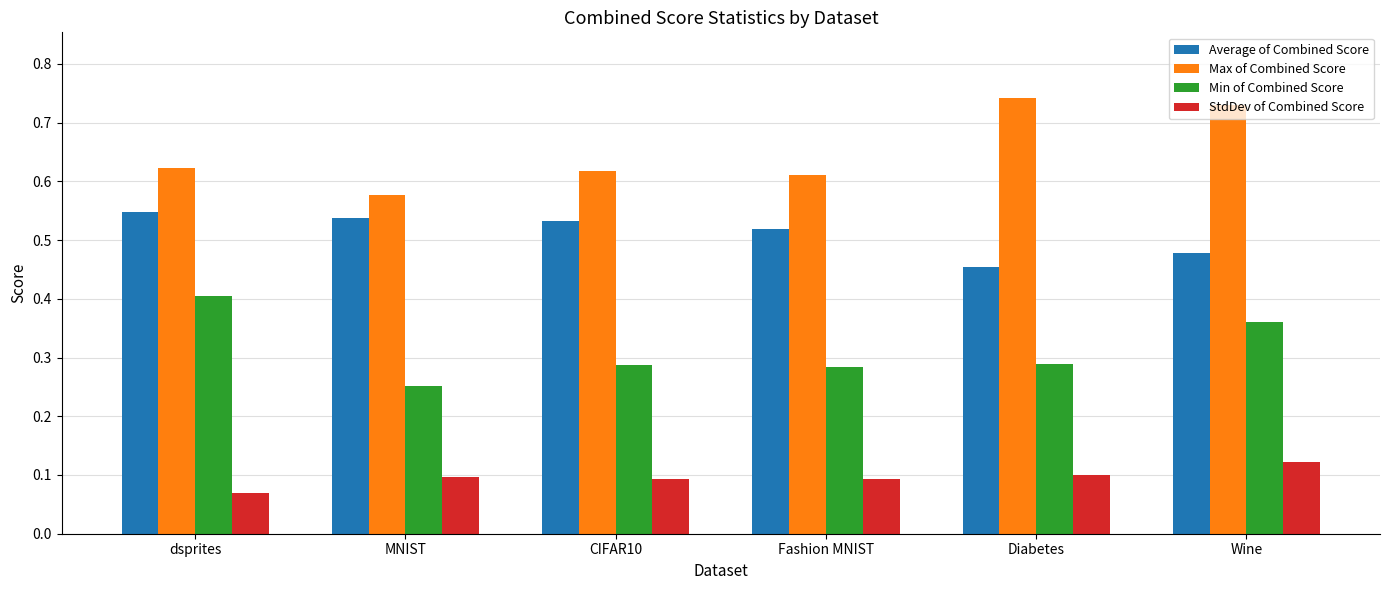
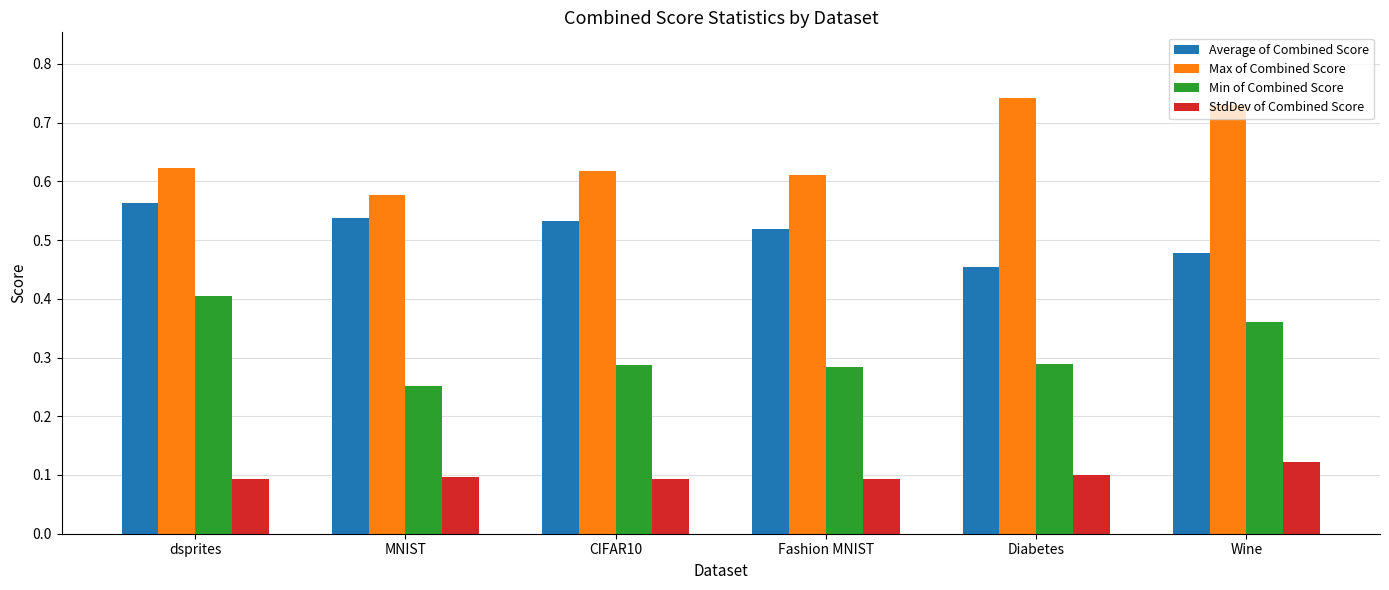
  {
    "Average of Combined Score": {
-     "dsprites": 0.55,
+     "dsprites": 0.56,
      "MNIST": 0.54,
      "CIFAR10": 0.53,
      "Fashion MNIST": 0.52,
      "Diabetes": 0.45,
      "Wine": 0.48
    },
    "Max of Combined Score": {
      "dsprites": 0.62,
      "MNIST": 0.58,
      "CIFAR10": 0.62,
      "Fashion MNIST": 0.61,
      "Diabetes": 0.74
    },
    "Min of Combined Score": {
      "dsprites": 0.40,
      "MNIST": 0.25,
      "CIFAR10": 0.29,
      "Fashion MNIST": 0.28,
      "Diabetes": 0.29,
      "Wine": 0.36
    },
    "StdDev of Combined Score": {
-     "dsprites": 0.07,
+     "dsprites": 0.09,
      "MNIST": 0.10,
      "CIFAR10": 0.09,
      "Fashion MNIST": 0.09,
      "Diabetes": 0.10,
      "Wine": 0.12
    }
  }
